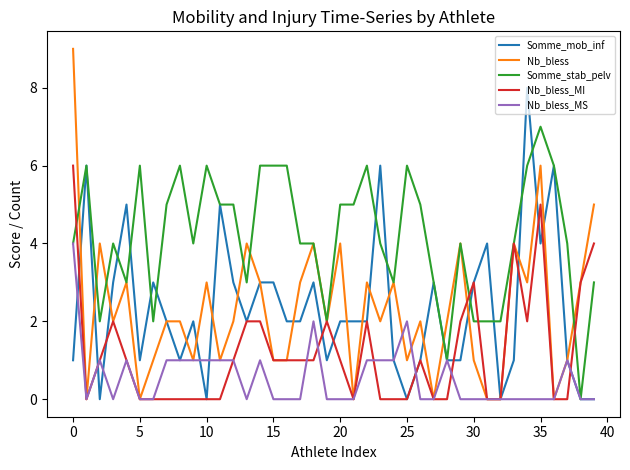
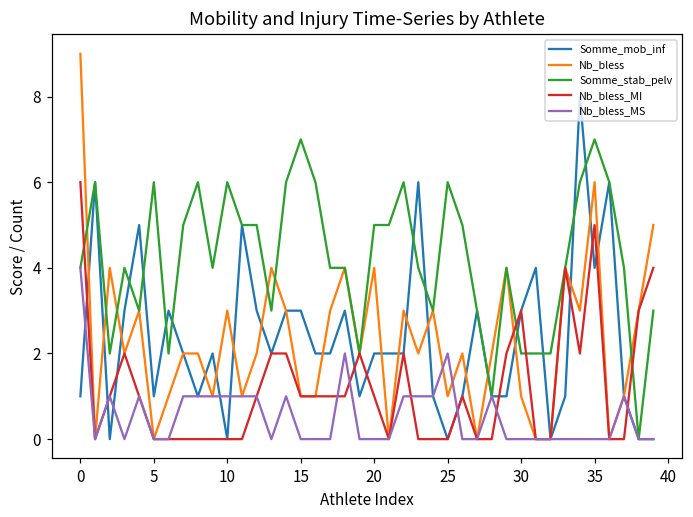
  {
    "Somme_mob_inf": {
      "0": 1,
      "5": 1,
      "15": 3,
      "20": 2,
      "35": 4
    },
    "Nb_bless": {
      "0": 9,
      "10": 3,
      "20": 4,
      "25": 1,
      "30": 1,
      "35": 6
    },
    "Somme_stab_pelv": {
      "5": 6,
      "10": 6,
-     "15": 6,
+     "15": 7,
      "20": 5,
      "25": 6,
      "30": 2,
      "35": 7
    },
    "Nb_bless_MI": {
      "0": 6,
      "20": 1,
      "35": 5
    },
    "Nb_bless_MS": {
      "10": 1,
      "15": 0,
      "20": 0,
      "25": 2,
      "30": 0,
      "35": 0
    }
  }
